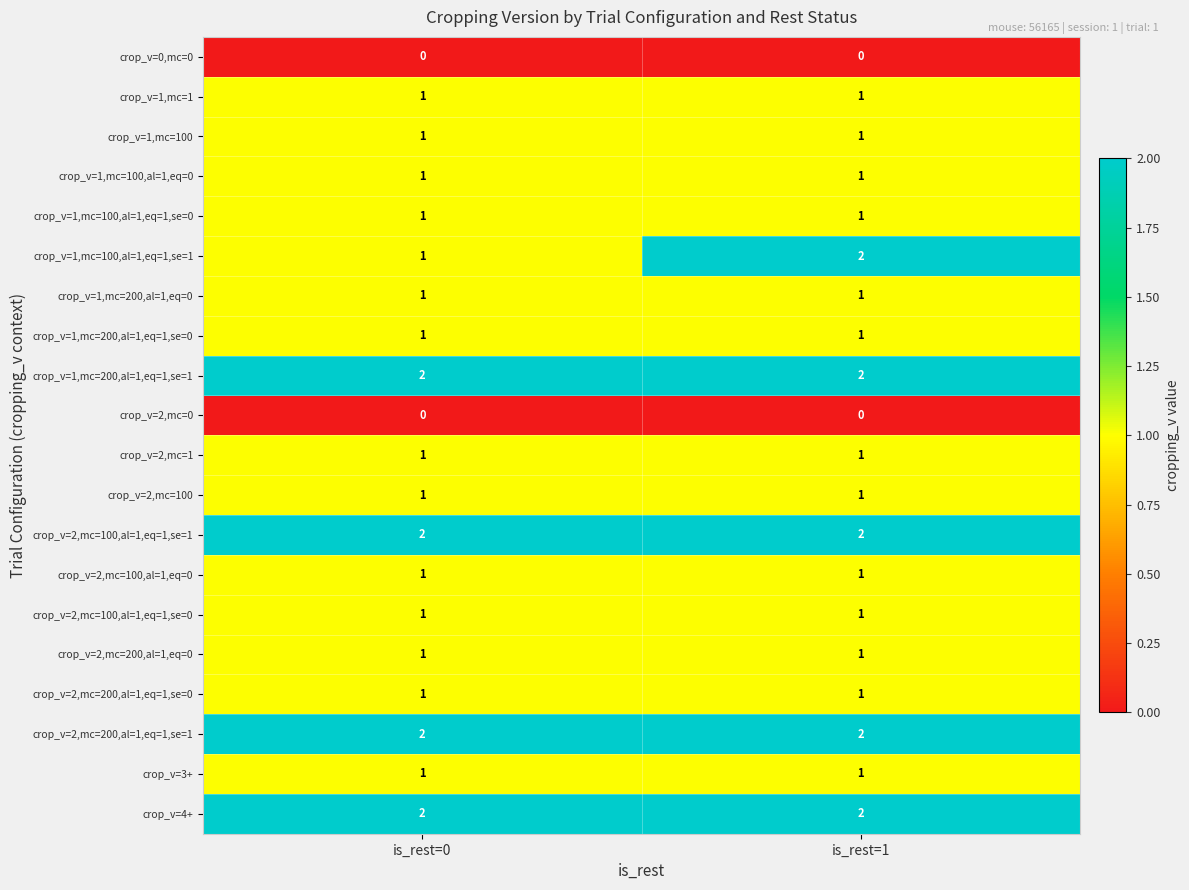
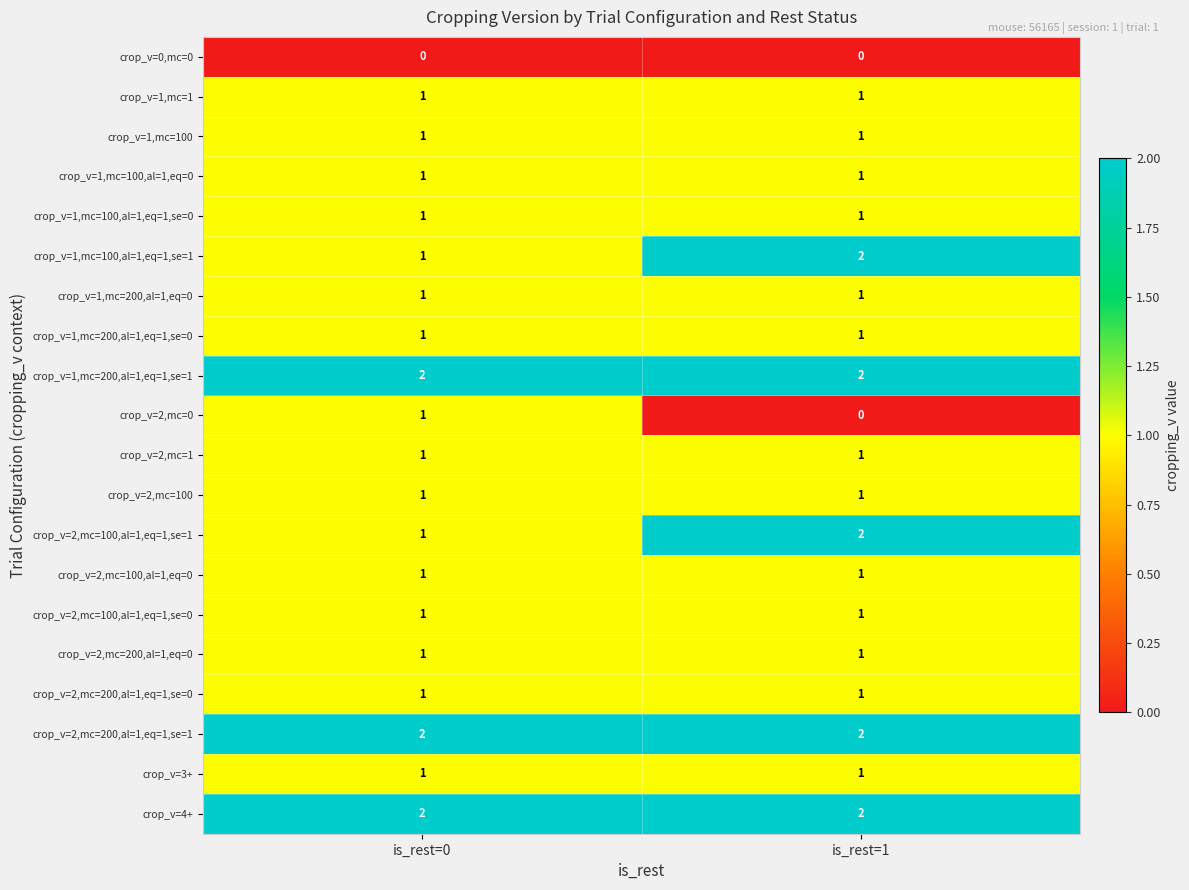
  {
    "crop_v=0,mc=0": {
      "is_rest=0": 0,
      "is_rest=1": 0
    },
    "crop_v=1,mc=1": {
      "is_rest=0": 1,
      "is_rest=1": 1
    },
    "crop_v=1,mc=100": {
      "is_rest=0": 1,
      "is_rest=1": 1
    },
    "crop_v=1,mc=100,al=1,eq=0": {
      "is_rest=0": 1,
      "is_rest=1": 1
    },
    "crop_v=1,mc=100,al=1,eq=1,se=0": {
      "is_rest=0": 1,
      "is_rest=1": 1
    },
    "crop_v=1,mc=100,al=1,eq=1,se=1": {
      "is_rest=0": 1,
      "is_rest=1": 2
    },
    "crop_v=1,mc=200,al=1,eq=0": {
      "is_rest=0": 1,
      "is_rest=1": 1
    },
    "crop_v=1,mc=200,al=1,eq=1,se=0": {
      "is_rest=0": 1,
      "is_rest=1": 1
    },
    "crop_v=1,mc=200,al=1,eq=1,se=1": {
      "is_rest=0": 2,
      "is_rest=1": 2
    },
    "crop_v=2,mc=0": {
-     "is_rest=0": 0,
+     "is_rest=0": 1,
      "is_rest=1": 0
    },
    "crop_v=2,mc=1": {
      "is_rest=0": 1,
      "is_rest=1": 1
    },
    "crop_v=2,mc=100": {
      "is_rest=0": 1,
      "is_rest=1": 1
    },
    "crop_v=2,mc=100,al=1,eq=1,se=1": {
-     "is_rest=0": 2,
+     "is_rest=0": 1,
      "is_rest=1": 2
    },
    "crop_v=2,mc=100,al=1,eq=0": {
      "is_rest=0": 1,
      "is_rest=1": 1
    },
    "crop_v=2,mc=100,al=1,eq=1,se=0": {
      "is_rest=0": 1,
      "is_rest=1": 1
    },
    "crop_v=2,mc=200,al=1,eq=0": {
      "is_rest=0": 1,
      "is_rest=1": 1
    },
    "crop_v=2,mc=200,al=1,eq=1,se=0": {
      "is_rest=0": 1,
      "is_rest=1": 1
    },
    "crop_v=2,mc=200,al=1,eq=1,se=1": {
      "is_rest=0": 2,
      "is_rest=1": 2
    },
    "crop_v=3+": {
      "is_rest=0": 1,
      "is_rest=1": 1
    },
    "crop_v=4+": {
      "is_rest=0": 2,
      "is_rest=1": 2
    }
  }
